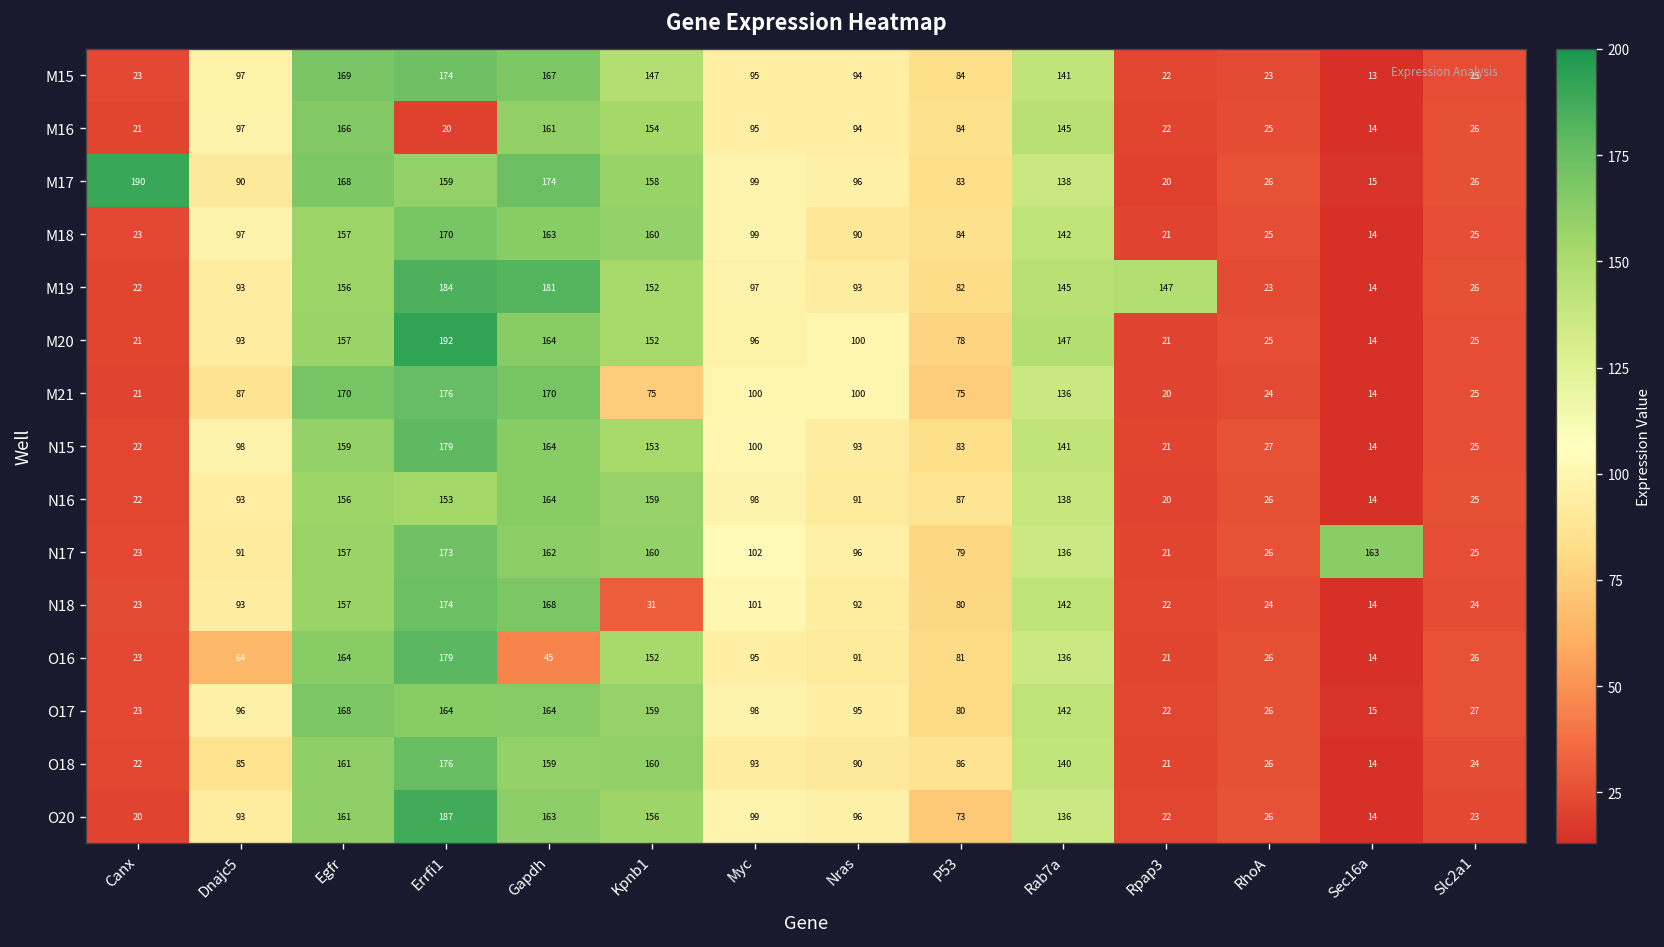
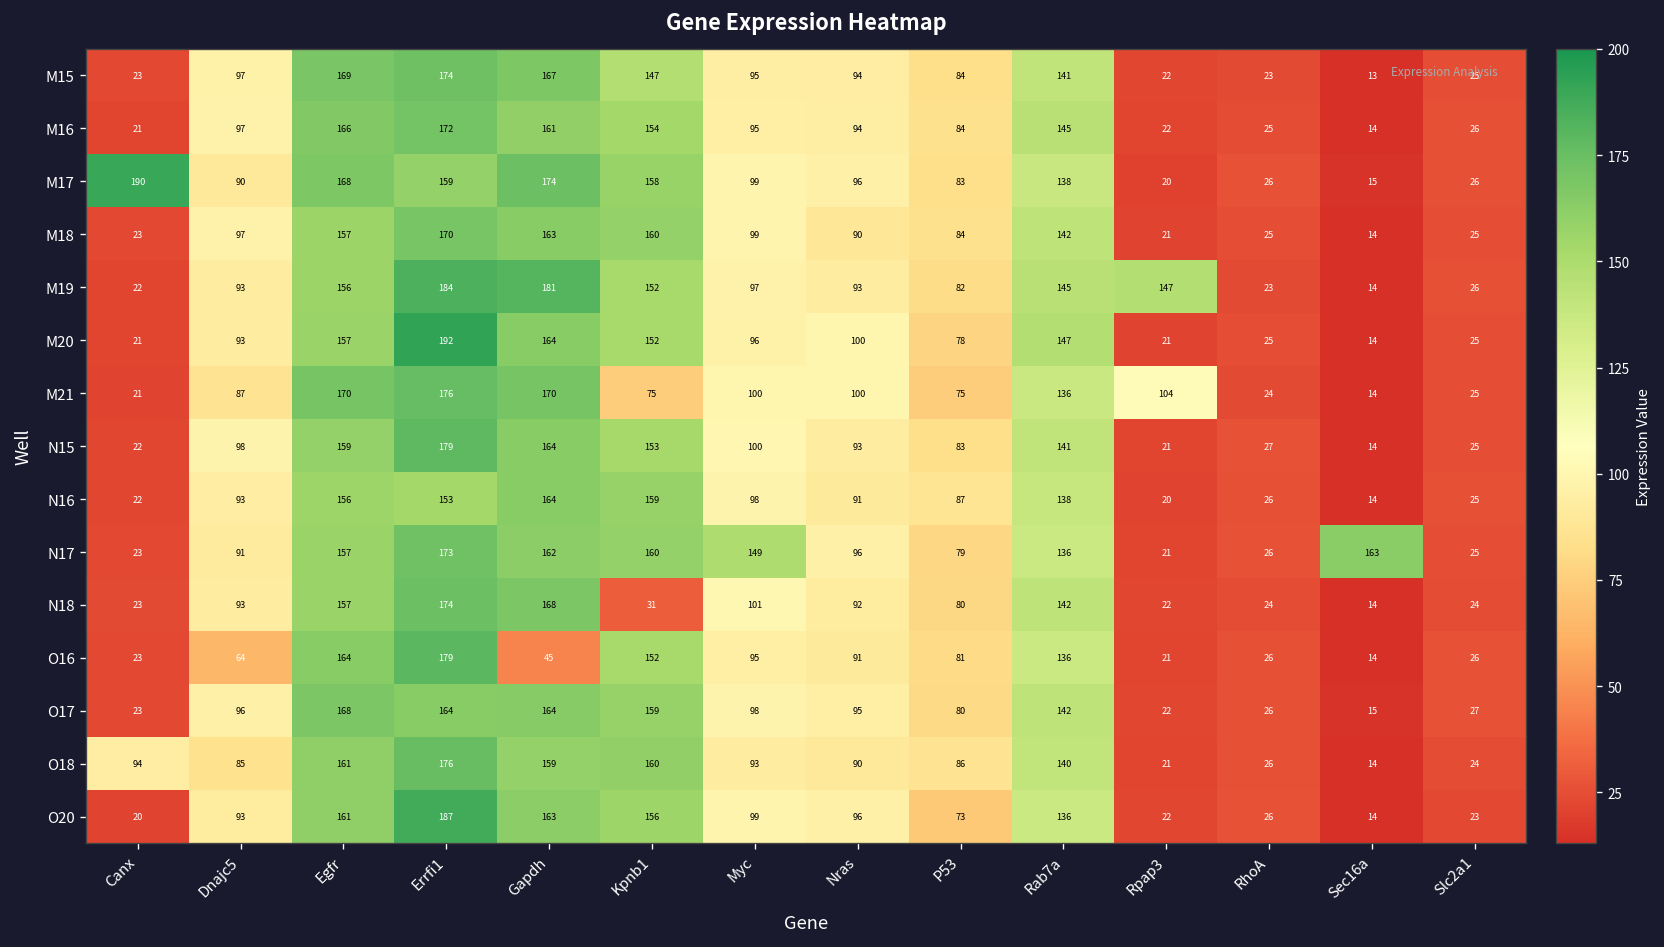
  {
    "M16": {
      "Canx": 21,
      "Dnajc5": 97,
      "Egfr": 166,
-     "Errfi1": 20,
+     "Errfi1": 172,
      "Gapdh": 161,
      "Kpnb1": 154,
      "Myc": 95,
      "Nras": 94,
      "P53": 84,
      "Rab7a": 145,
      "Rpap3": 22,
      "RhoA": 25,
      "Sec16a": 14,
      "Slc2a1": 26
    },
    "M21": {
      "Canx": 21,
      "Dnajc5": 87,
      "Egfr": 170,
      "Errfi1": 176,
      "Gapdh": 170,
      "Kpnb1": 75,
      "Myc": 100,
      "Nras": 100,
      "P53": 75,
      "Rab7a": 136,
-     "Rpap3": 20,
+     "Rpap3": 104,
      "RhoA": 24,
      "Sec16a": 14,
      "Slc2a1": 25
    },
    "N17": {
      "Canx": 23,
      "Dnajc5": 91,
      "Egfr": 157,
      "Errfi1": 173,
      "Gapdh": 162,
      "Kpnb1": 160,
-     "Myc": 102,
+     "Myc": 149,
      "Nras": 96,
      "P53": 79,
      "Rab7a": 136,
      "Rpap3": 21,
      "RhoA": 26,
      "Sec16a": 163,
      "Slc2a1": 25
    },
    "O18": {
-     "Canx": 22,
+     "Canx": 94,
      "Dnajc5": 85,
      "Egfr": 161,
      "Errfi1": 176,
      "Gapdh": 159,
      "Kpnb1": 160,
      "Myc": 93,
      "Nras": 90,
      "P53": 86,
      "Rab7a": 140,
      "Rpap3": 21,
      "RhoA": 26,
      "Sec16a": 14,
      "Slc2a1": 24
    }
  }
